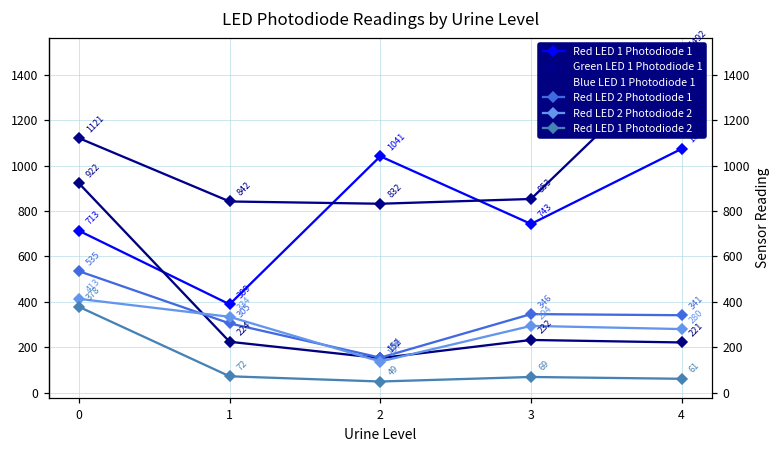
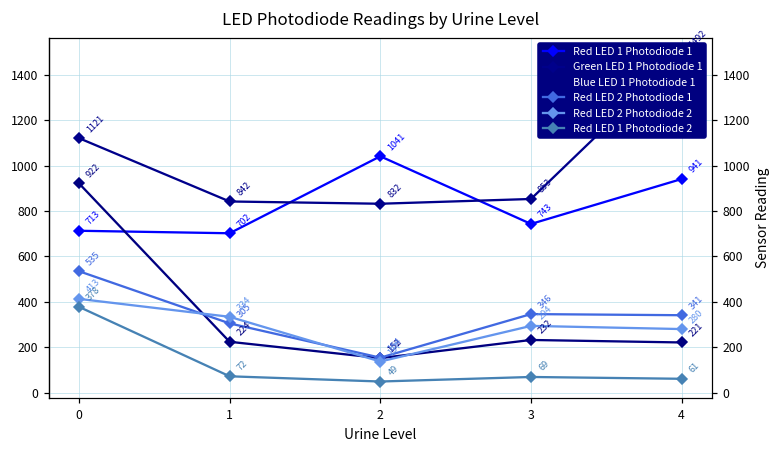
  {
    "Red LED 1 Photodiode 1": {
      "0": 713,
-     "1": 389,
+     "1": 702,
      "2": 1041,
      "3": 743,
-     "4": 1070
+     "4": 940
    }
  }
